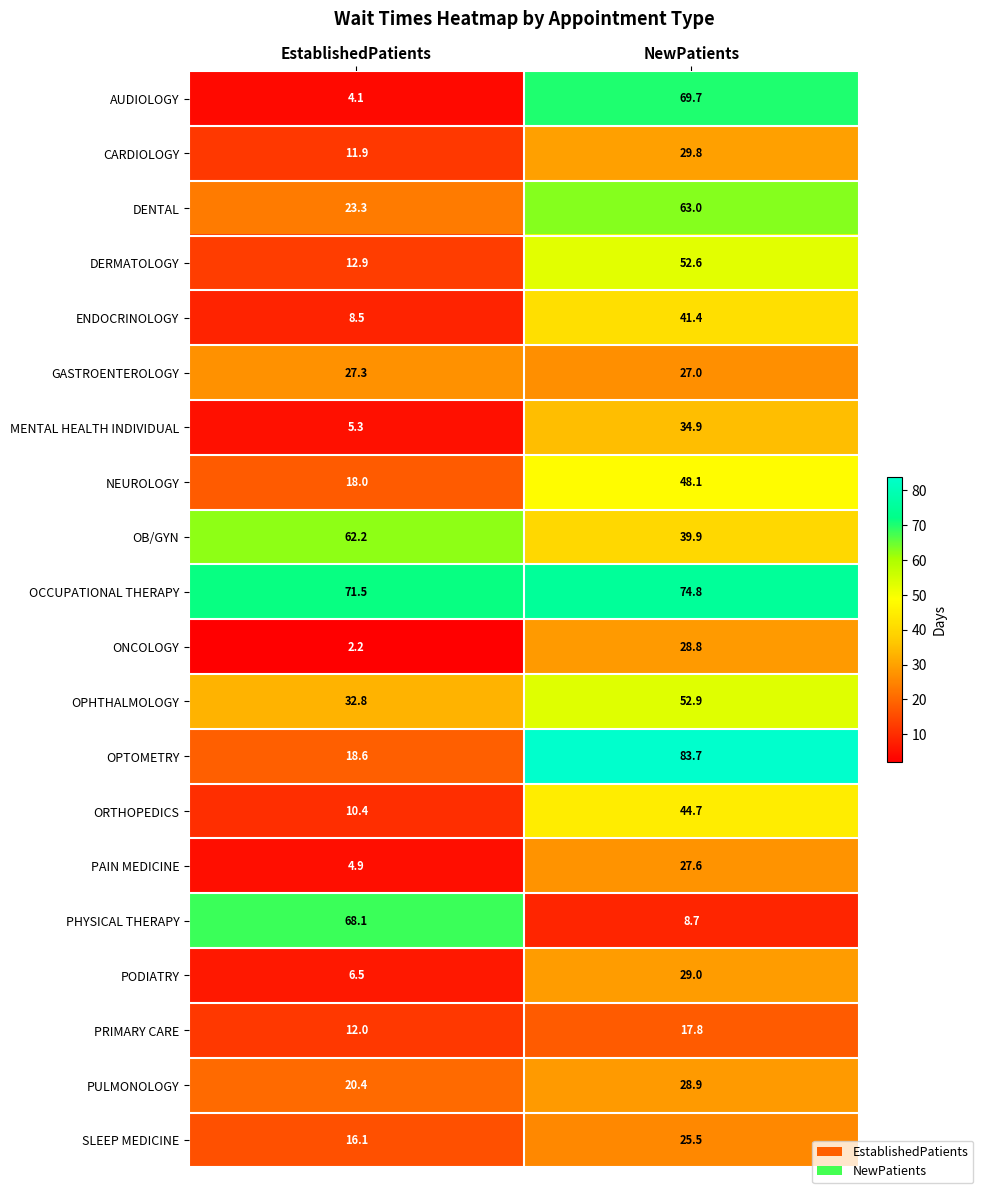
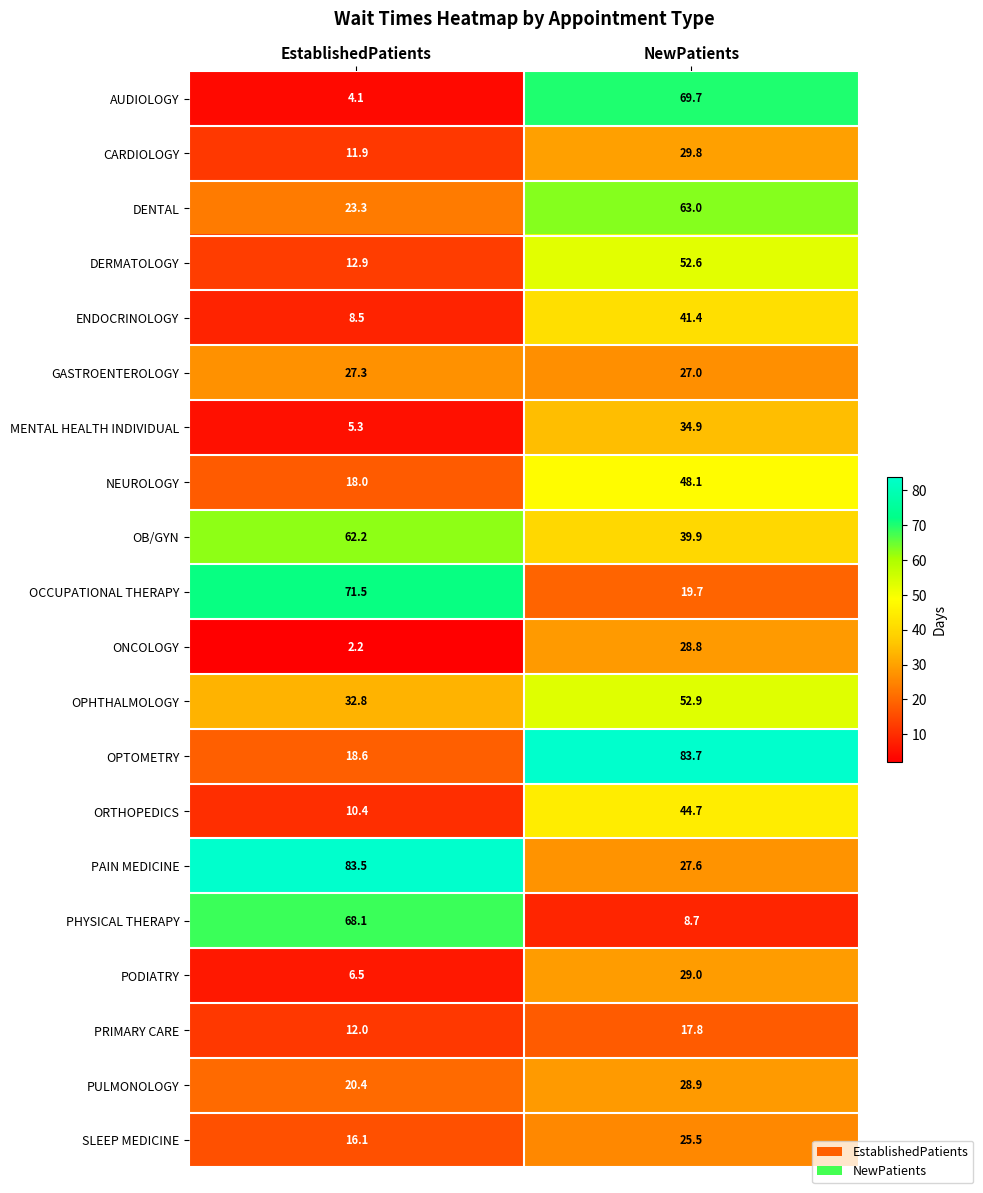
  {
    "AUDIOLOGY": {
      "EstablishedPatients": 4.1,
      "NewPatients": 69.7
    },
    "CARDIOLOGY": {
      "EstablishedPatients": 11.9,
      "NewPatients": 29.8
    },
    "DENTAL": {
      "EstablishedPatients": 23.3,
      "NewPatients": 63.0
    },
    "DERMATOLOGY": {
      "EstablishedPatients": 12.9,
      "NewPatients": 52.6
    },
    "ENDOCRINOLOGY": {
      "EstablishedPatients": 8.5,
      "NewPatients": 41.4
    },
    "GASTROENTEROLOGY": {
      "EstablishedPatients": 27.3,
      "NewPatients": 27.0
    },
    "MENTAL HEALTH INDIVIDUAL": {
      "EstablishedPatients": 5.3,
      "NewPatients": 34.9
    },
    "NEUROLOGY": {
      "EstablishedPatients": 18.0,
      "NewPatients": 48.1
    },
    "OB/GYN": {
      "EstablishedPatients": 62.2,
      "NewPatients": 39.9
    },
    "OCCUPATIONAL THERAPY": {
      "EstablishedPatients": 71.5,
-     "NewPatients": 74.8
+     "NewPatients": 19.7
    },
    "ONCOLOGY": {
      "EstablishedPatients": 2.2,
      "NewPatients": 28.8
    },
    "OPHTHALMOLOGY": {
      "EstablishedPatients": 32.8,
      "NewPatients": 52.9
    },
    "OPTOMETRY": {
      "EstablishedPatients": 18.6,
      "NewPatients": 83.7
    },
    "ORTHOPEDICS": {
      "EstablishedPatients": 10.4,
      "NewPatients": 44.7
    },
    "PAIN MEDICINE": {
-     "EstablishedPatients": 4.9,
+     "EstablishedPatients": 83.5,
      "NewPatients": 27.6
    },
    "PHYSICAL THERAPY": {
      "EstablishedPatients": 68.1,
      "NewPatients": 8.7
    },
    "PODIATRY": {
      "EstablishedPatients": 6.5,
      "NewPatients": 29.0
    },
    "PRIMARY CARE": {
      "EstablishedPatients": 12.0,
      "NewPatients": 17.8
    },
    "PULMONOLOGY": {
      "EstablishedPatients": 20.4,
      "NewPatients": 28.9
    },
    "SLEEP MEDICINE": {
      "EstablishedPatients": 16.1,
      "NewPatients": 25.5
    }
  }
